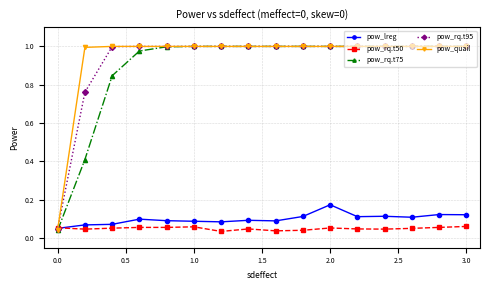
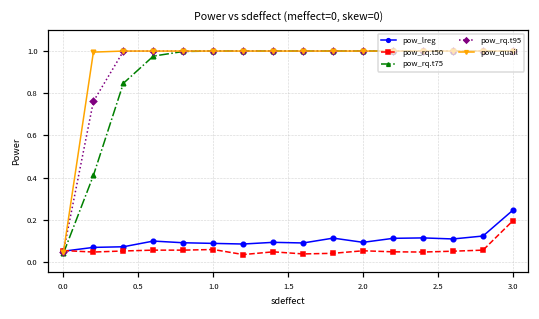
  {
    "pow_lreg": {
      "1.0": 0.09,
-     "2.0": 0.17,
-     "3.0": 0.12
+     "2.0": 0.09,
+     "3.0": 0.25
    },
    "pow_rq.t50": {
      "1.0": 0.06,
      "2.0": 0.05,
-     "3.0": 0.06
+     "3.0": 0.20
    }
  }
